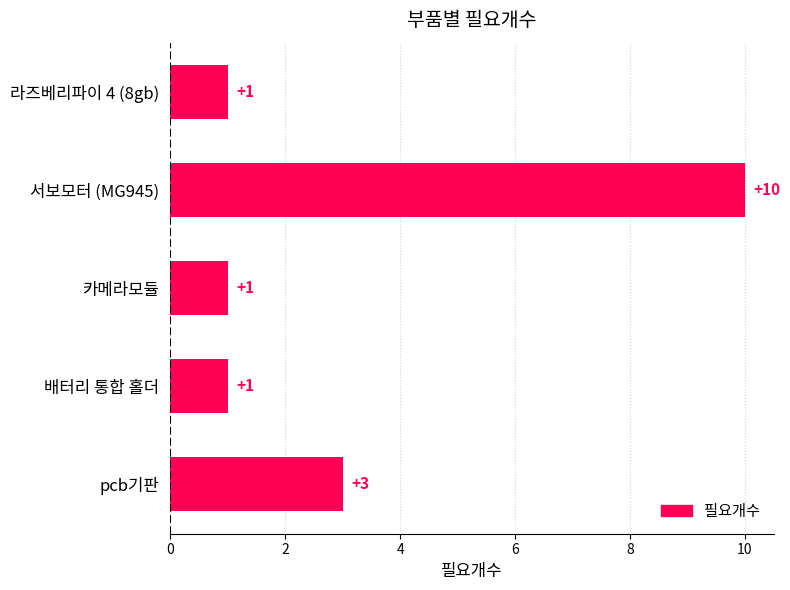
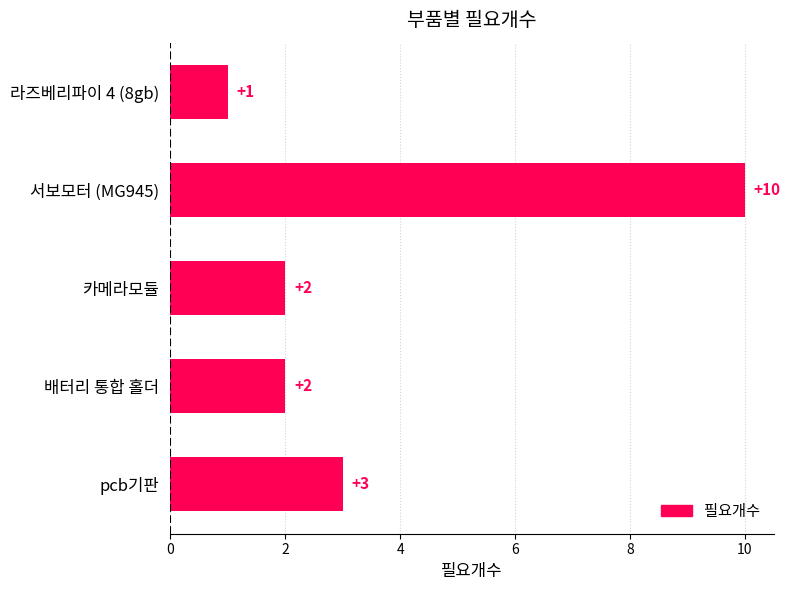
  {
    "라즈베리파이 4 (8gb)": "+1",
    "서보모터 (MG945)": "+10",
-   "카메라모듈": "+1",
-   "배터리 통합 홀더": "+1",
+   "카메라모듈": "+2",
+   "배터리 통합 홀더": "+2",
    "pcb기판": "+3"
  }
